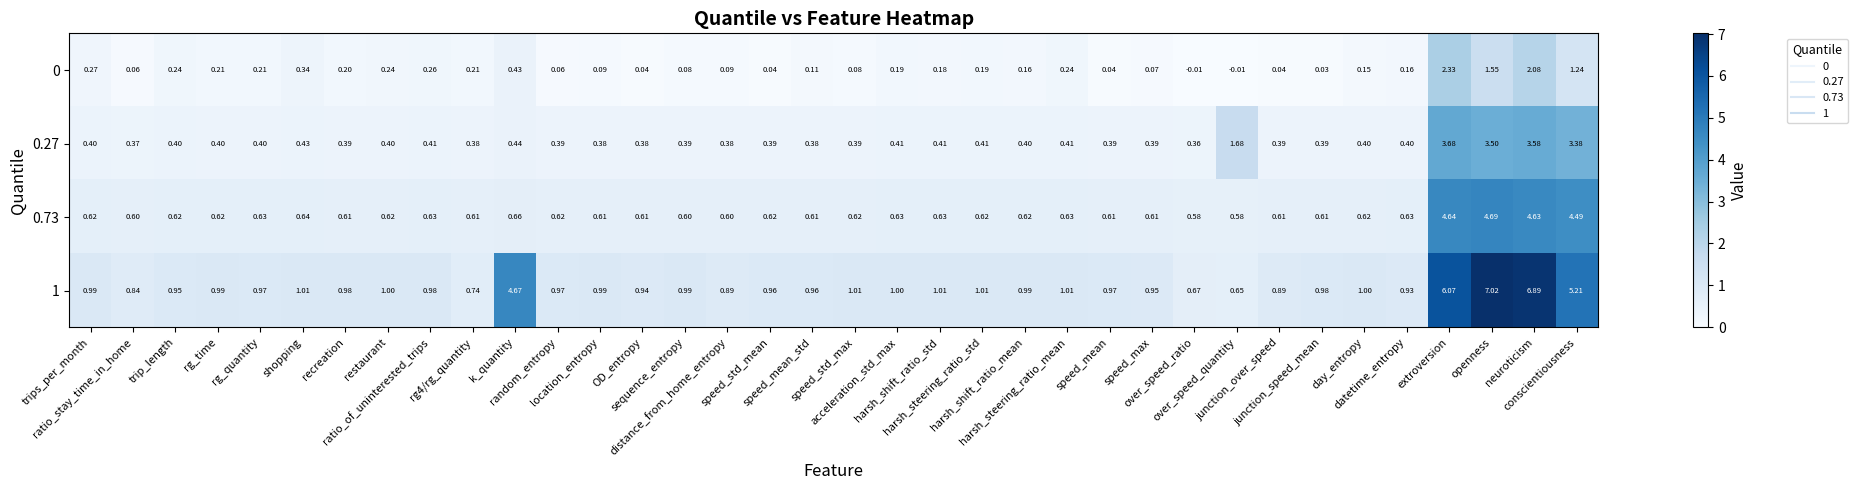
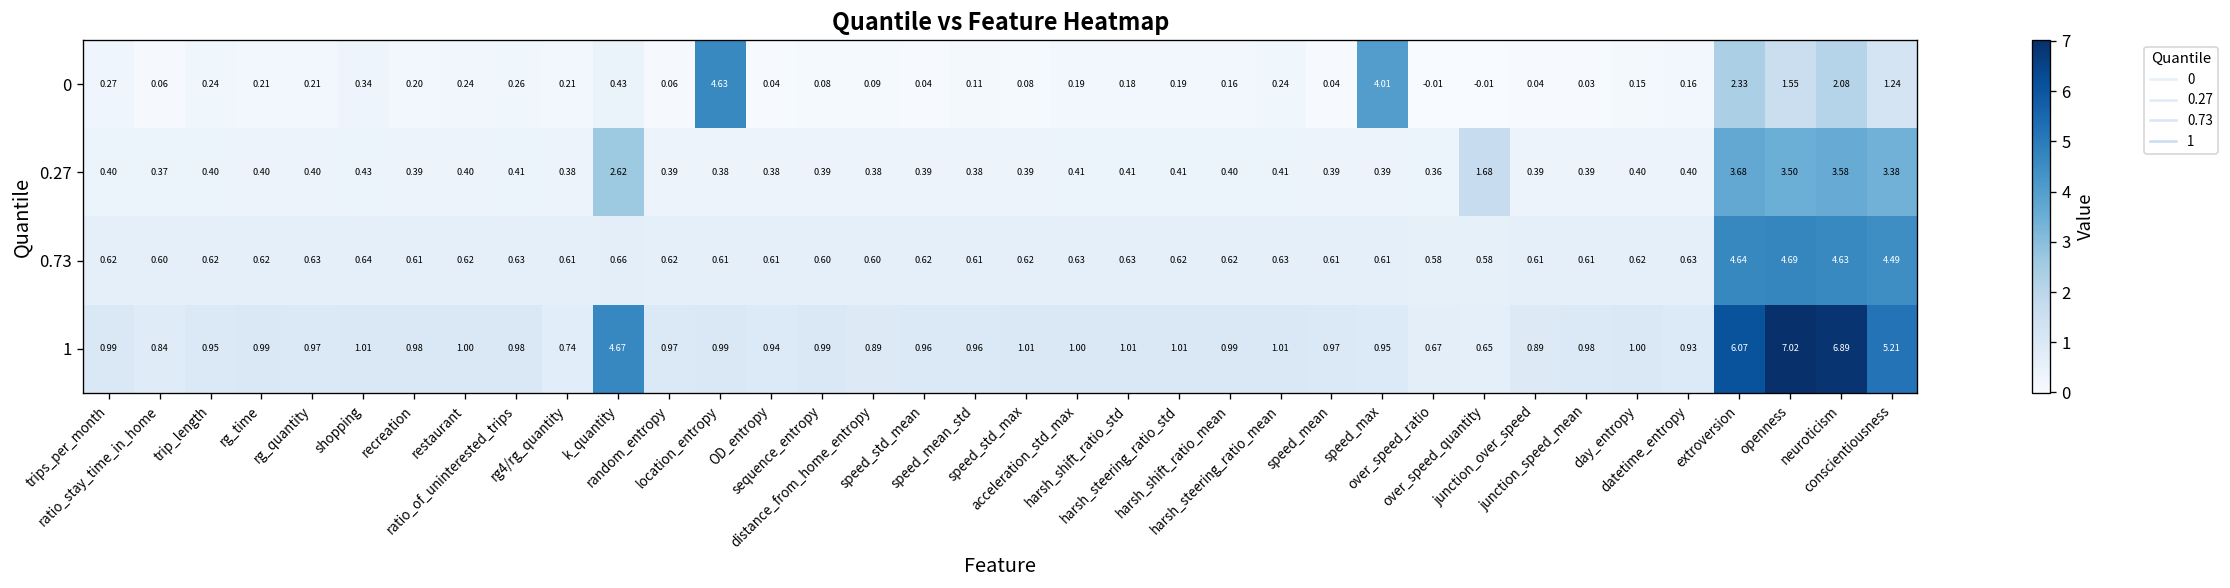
  {
    "0": {
      "trips_per_month": 0.27,
      "ratio_stay_time_in_home": 0.06,
      "trip_length": 0.24,
      "rg_time": 0.21,
      "rg_quantity": 0.21,
      "shopping": 0.34,
      "recreation": 0.20,
      "restaurant": 0.24,
      "ratio_of_uninterested_trips": 0.26,
      "rg4/rg_quantity": 0.21,
      "k_quantity": 0.43,
      "random_entropy": 0.06,
-     "location_entropy": 0.09,
+     "location_entropy": 4.63,
      "OD_entropy": 0.04,
      "sequence_entropy": 0.08,
      "distance_from_home_entropy": 0.09,
      "speed_std_mean": 0.04,
      "speed_mean_std": 0.11,
      "speed_std_max": 0.08,
      "acceleration_std_max": 0.19,
      "harsh_shift_ratio_std": 0.18,
      "harsh_steering_ratio_std": 0.19,
      "harsh_shift_ratio_mean": 0.16,
      "harsh_steering_ratio_mean": 0.24,
      "speed_mean": 0.04,
-     "speed_max": 0.07,
+     "speed_max": 4.01,
      "over_speed_ratio": -0.01,
      "over_speed_quantity": -0.01,
      "junction_over_speed": 0.04,
      "junction_speed_mean": 0.03,
      "day_entropy": 0.15,
      "datetime_entropy": 0.16,
      "extroversion": 2.33,
      "openness": 1.55,
      "neuroticism": 2.08,
      "conscientiousness": 1.24
    },
    "0.27": {
      "trips_per_month": 0.40,
      "ratio_stay_time_in_home": 0.37,
      "trip_length": 0.40,
      "rg_time": 0.40,
      "rg_quantity": 0.40,
      "shopping": 0.43,
      "recreation": 0.39,
      "restaurant": 0.40,
      "ratio_of_uninterested_trips": 0.41,
      "rg4/rg_quantity": 0.38,
-     "k_quantity": 0.44,
+     "k_quantity": 2.62,
      "random_entropy": 0.39,
      "location_entropy": 0.38,
      "OD_entropy": 0.38,
      "sequence_entropy": 0.39,
      "distance_from_home_entropy": 0.38,
      "speed_std_mean": 0.39,
      "speed_mean_std": 0.38,
      "speed_std_max": 0.39,
      "acceleration_std_max": 0.41,
      "harsh_shift_ratio_std": 0.41,
      "harsh_steering_ratio_std": 0.41,
      "harsh_shift_ratio_mean": 0.40,
      "harsh_steering_ratio_mean": 0.41,
      "speed_mean": 0.39,
      "speed_max": 0.39,
      "over_speed_ratio": 0.36,
      "over_speed_quantity": 1.68,
      "junction_over_speed": 0.39,
      "junction_speed_mean": 0.39,
      "day_entropy": 0.40,
      "datetime_entropy": 0.40,
      "extroversion": 3.68,
      "openness": 3.50,
      "neuroticism": 3.58,
      "conscientiousness": 3.38
    },
    "0.73": {
      "trips_per_month": 0.62,
      "ratio_stay_time_in_home": 0.60,
      "trip_length": 0.62,
      "rg_time": 0.62,
      "rg_quantity": 0.63,
      "shopping": 0.64,
      "recreation": 0.61,
      "restaurant": 0.62,
      "ratio_of_uninterested_trips": 0.63,
      "rg4/rg_quantity": 0.61,
      "k_quantity": 0.66,
      "random_entropy": 0.62,
      "location_entropy": 0.61,
      "OD_entropy": 0.61,
      "sequence_entropy": 0.60,
      "distance_from_home_entropy": 0.60,
      "speed_std_mean": 0.62,
      "speed_mean_std": 0.61,
      "speed_std_max": 0.62,
      "acceleration_std_max": 0.63,
      "harsh_shift_ratio_std": 0.63,
      "harsh_steering_ratio_std": 0.62,
      "harsh_shift_ratio_mean": 0.62,
      "harsh_steering_ratio_mean": 0.63,
      "speed_mean": 0.61,
      "speed_max": 0.61,
      "over_speed_ratio": 0.58,
      "over_speed_quantity": 0.58,
      "junction_over_speed": 0.61,
      "junction_speed_mean": 0.61,
      "day_entropy": 0.62,
      "datetime_entropy": 0.63,
      "extroversion": 4.64,
      "openness": 4.69,
      "neuroticism": 4.63,
      "conscientiousness": 4.49
    },
    "1": {
      "trips_per_month": 0.99,
      "ratio_stay_time_in_home": 0.84,
      "trip_length": 0.95,
      "rg_time": 0.99,
      "rg_quantity": 0.97,
      "shopping": 1.01,
      "recreation": 0.98,
      "restaurant": 1.00,
      "ratio_of_uninterested_trips": 0.98,
      "rg4/rg_quantity": 0.74,
      "k_quantity": 4.67,
      "random_entropy": 0.97,
      "location_entropy": 0.99,
      "OD_entropy": 0.94,
      "sequence_entropy": 0.99,
      "distance_from_home_entropy": 0.89,
      "speed_std_mean": 0.96,
      "speed_mean_std": 0.96,
      "speed_std_max": 1.01,
      "acceleration_std_max": 1.00,
      "harsh_shift_ratio_std": 1.01,
      "harsh_steering_ratio_std": 1.01,
      "harsh_shift_ratio_mean": 0.99,
      "harsh_steering_ratio_mean": 1.01,
      "speed_mean": 0.97,
      "speed_max": 0.95,
      "over_speed_ratio": 0.67,
      "over_speed_quantity": 0.65,
      "junction_over_speed": 0.89,
      "junction_speed_mean": 0.98,
      "day_entropy": 1.00,
      "datetime_entropy": 0.93,
      "extroversion": 6.07,
      "openness": 7.02,
      "neuroticism": 6.89,
      "conscientiousness": 5.21
    }
  }
